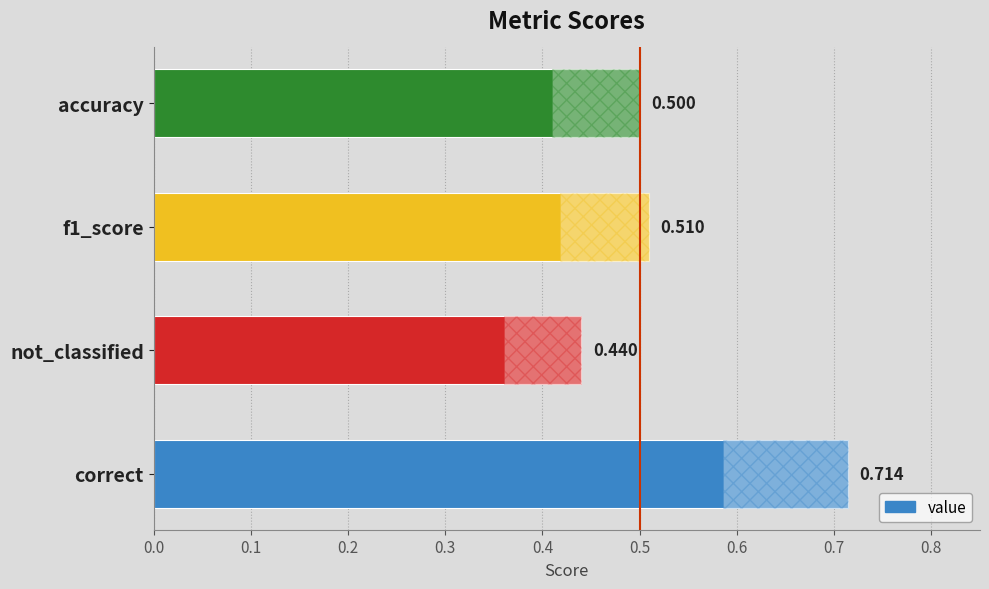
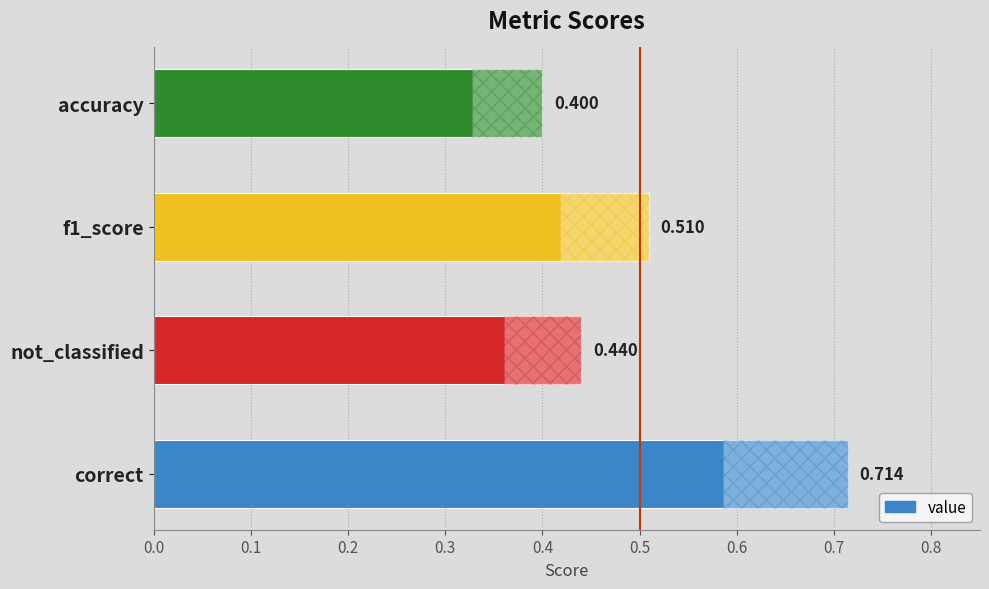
  {
    "value": {
-     "accuracy": 0.500,
+     "accuracy": 0.400,
      "f1_score": 0.510,
      "not_classified": 0.440,
      "correct": 0.714
    }
  }
